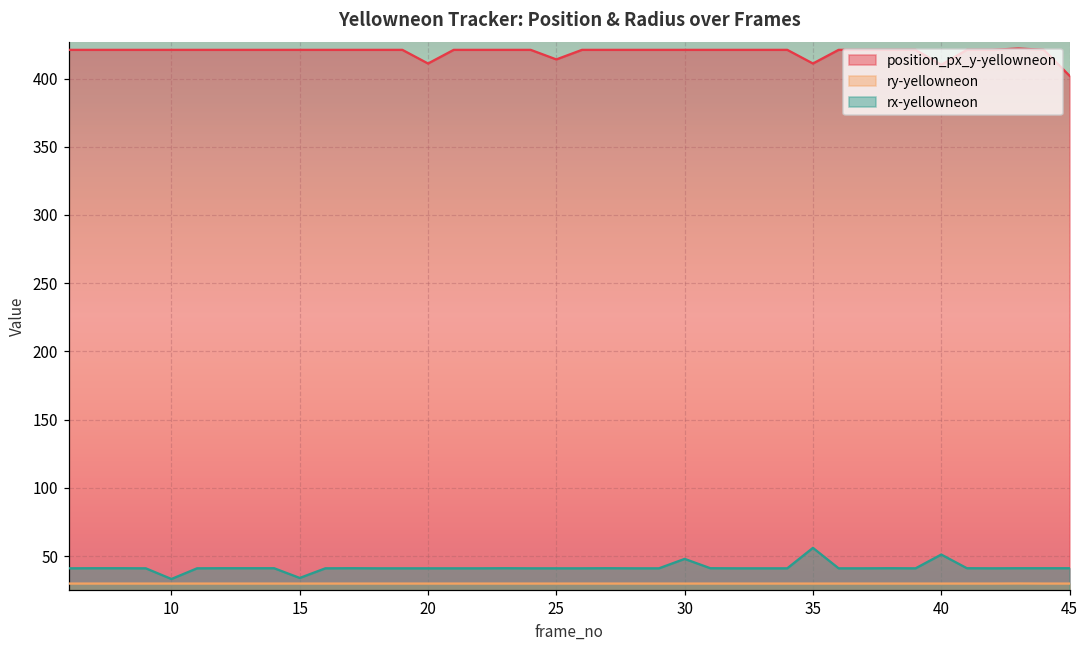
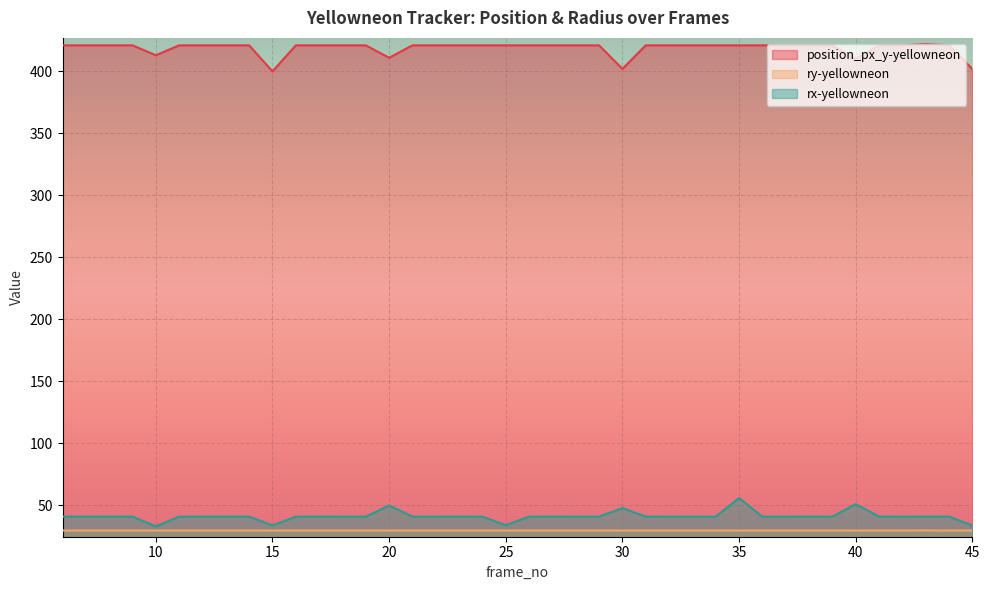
  {
    "position_px_y-yellowneon": {
-     "10": 421,
-     "15": 421,
+     "10": 413,
+     "15": 400,
      "20": 411,
-     "25": 414,
-     "30": 421,
-     "35": 411,
+     "25": 421,
+     "30": 402,
+     "35": 421,
      "45": 402
    },
    "ry-yellowneon": {
      "10": 30,
      "15": 30,
      "20": 30,
      "25": 30,
      "30": 30,
      "35": 30,
      "40": 30,
      "45": 30
    },
    "rx-yellowneon": {
      "10": 33,
      "15": 34,
-     "20": 41,
-     "25": 41,
+     "20": 50,
+     "25": 34,
      "30": 48,
      "35": 56,
      "40": 51,
-     "45": 41
+     "45": 34
    }
  }
